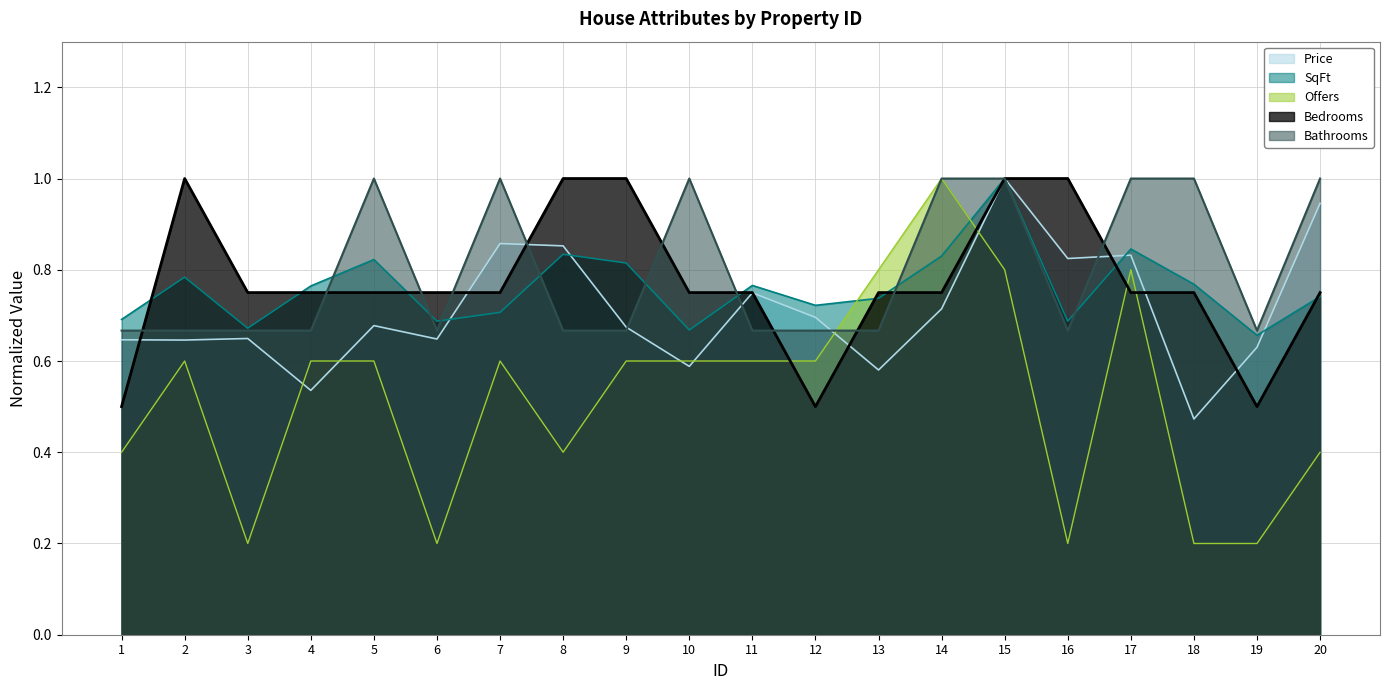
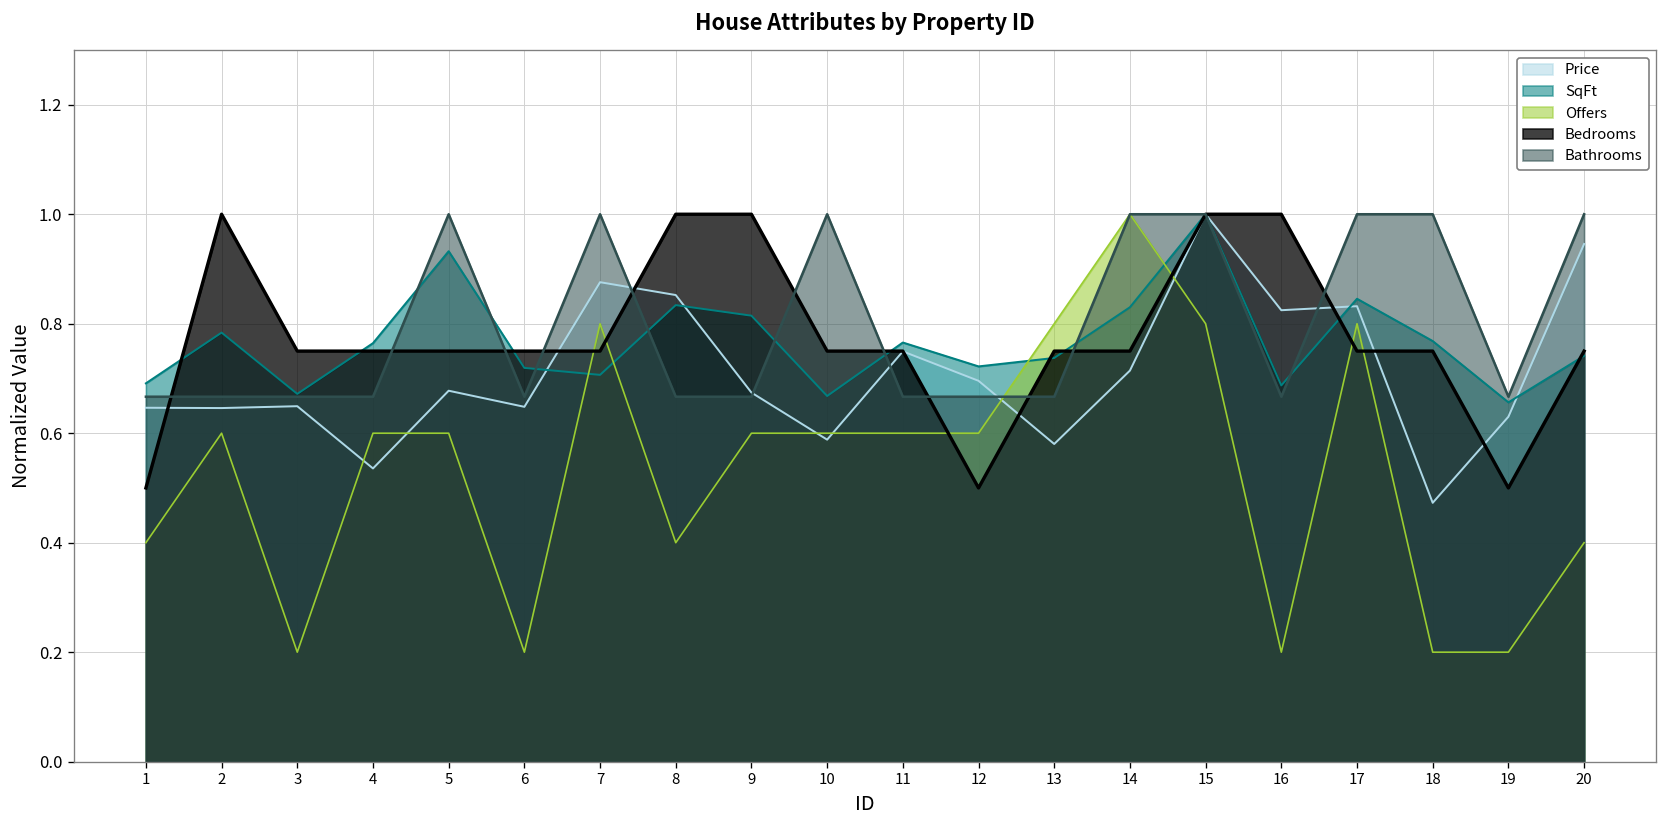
  {
    "Price": {
      "1": 0.65,
      "2": 0.65,
      "3": 0.65,
      "4": 0.54,
      "5": 0.68,
      "6": 0.65,
-     "7": 0.86,
+     "7": 0.88,
      "8": 0.85,
      "9": 0.67,
      "10": 0.59,
      "12": 0.70,
      "13": 0.58,
      "14": 0.71,
      "16": 0.82,
      "17": 0.83,
      "18": 0.47,
      "19": 0.63,
      "20": 0.95
    },
    "SqFt": {
      "1": 0.69,
      "2": 0.78,
      "4": 0.76,
-     "5": 0.82,
-     "6": 0.69,
+     "5": 0.93,
+     "6": 0.72,
      "7": 0.71,
      "8": 0.83,
      "9": 0.81,
      "10": 0.67,
      "11": 0.77,
      "12": 0.72,
      "13": 0.74,
      "14": 0.83,
      "16": 0.69,
      "17": 0.85,
      "18": 0.77,
      "19": 0.66,
      "20": 0.74
    },
    "Offers": {
      "1": 0.40,
      "2": 0.60,
      "3": 0.20,
      "4": 0.60,
      "5": 0.60,
      "6": 0.20,
-     "7": 0.60,
+     "7": 0.80,
      "8": 0.40,
      "9": 0.60,
      "10": 0.60,
      "11": 0.60,
      "12": 0.60,
      "13": 0.80,
      "15": 0.80,
      "16": 0.20,
      "17": 0.80,
      "18": 0.20,
      "19": 0.20,
      "20": 0.40
    },
    "Bedrooms": {
      "1": 0.50,
      "2": 1.00,
      "3": 0.75,
      "4": 0.75,
      "5": 0.75,
      "6": 0.75,
      "7": 0.75,
      "8": 1.00,
      "9": 1.00,
      "10": 0.75,
      "12": 0.50,
      "13": 0.75,
      "14": 0.75,
      "16": 1.00,
      "17": 0.75,
      "18": 0.75,
      "19": 0.50,
      "20": 0.75
    },
    "Bathrooms": {
      "1": 0.67,
      "2": 0.67,
      "4": 0.67,
      "5": 1.00,
      "6": 0.67,
      "7": 1.00,
      "8": 0.67,
      "9": 0.67,
      "10": 1.00,
      "11": 0.67,
      "12": 0.67,
      "13": 0.67,
      "16": 0.67,
      "17": 1.00,
      "18": 1.00,
      "19": 0.67,
      "20": 1.00
    }
  }
